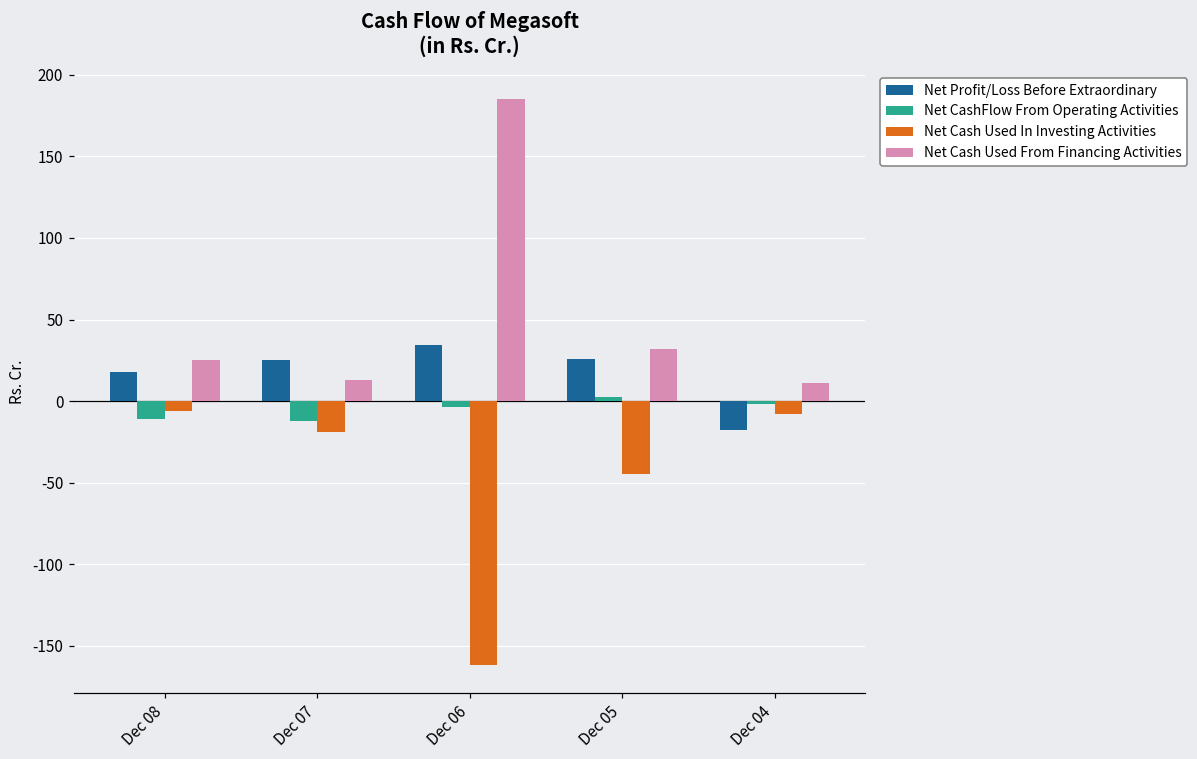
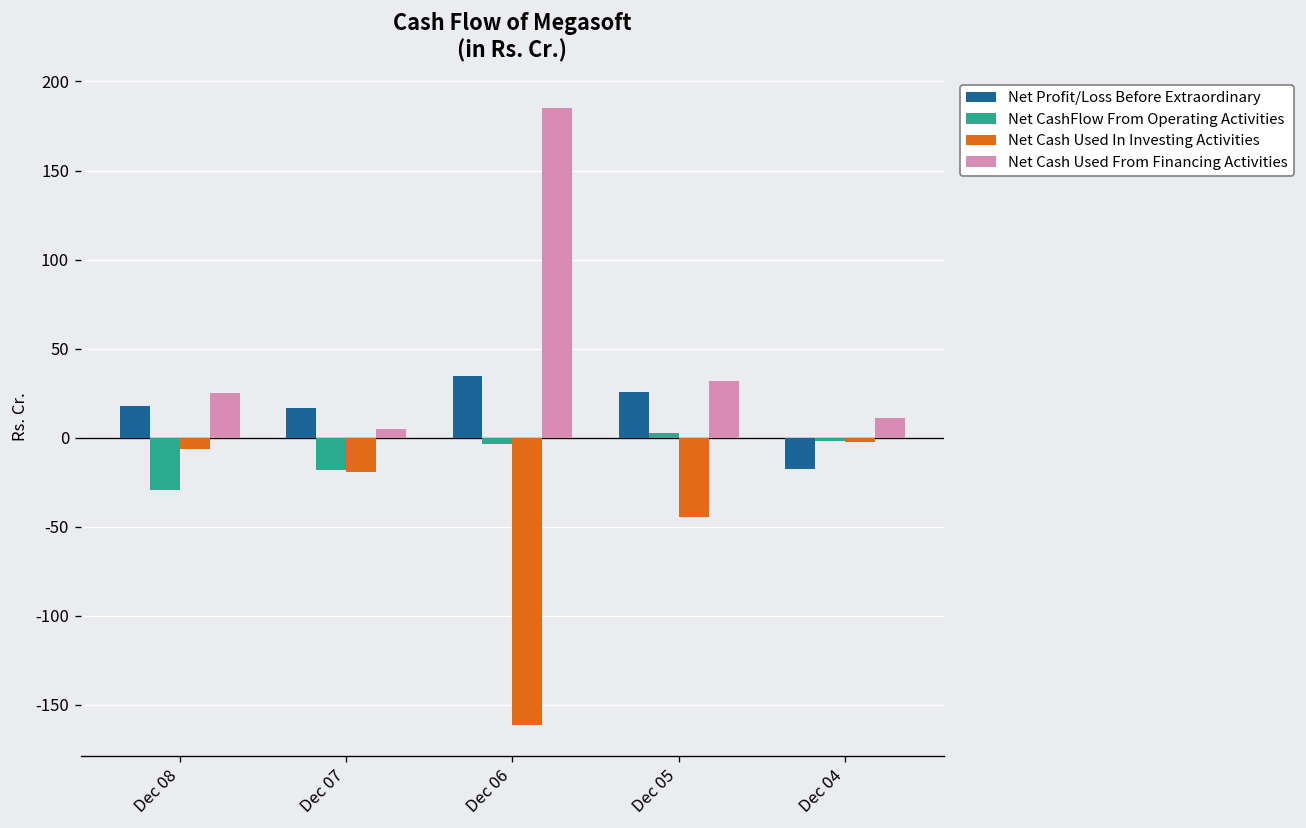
  {
    "Net Profit/Loss Before Extraordinary": {
      "Dec 08": 18,
-     "Dec 07": 25,
+     "Dec 07": 16,
      "Dec 06": 35,
      "Dec 05": 26,
      "Dec 04": -18
    },
    "Net CashFlow From Operating Activities": {
-     "Dec 08": -11,
-     "Dec 07": -12,
+     "Dec 08": -30,
+     "Dec 07": -18,
      "Dec 06": -4,
      "Dec 05": 3,
      "Dec 04": -2
    },
    "Net Cash Used In Investing Activities": {
      "Dec 08": -6,
      "Dec 07": -19,
      "Dec 06": -162,
      "Dec 05": -45,
-     "Dec 04": -8
+     "Dec 04": -3
    },
    "Net Cash Used From Financing Activities": {
      "Dec 08": 25,
-     "Dec 07": 13,
+     "Dec 07": 5,
      "Dec 06": 185,
      "Dec 05": 32,
      "Dec 04": 11
    }
  }
